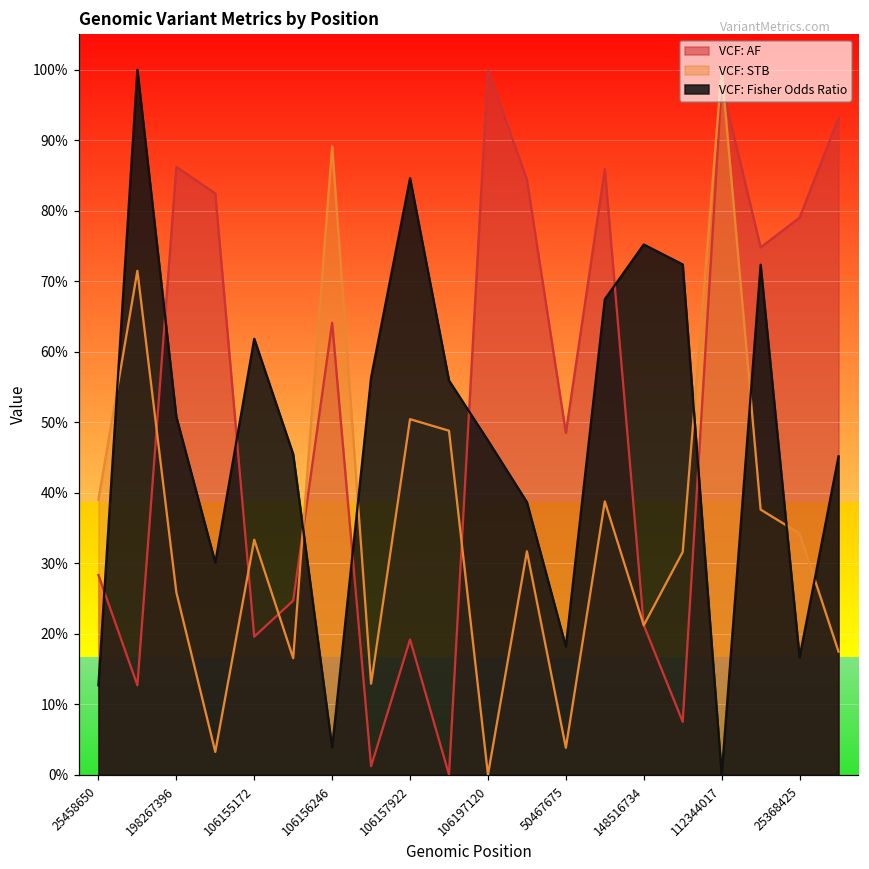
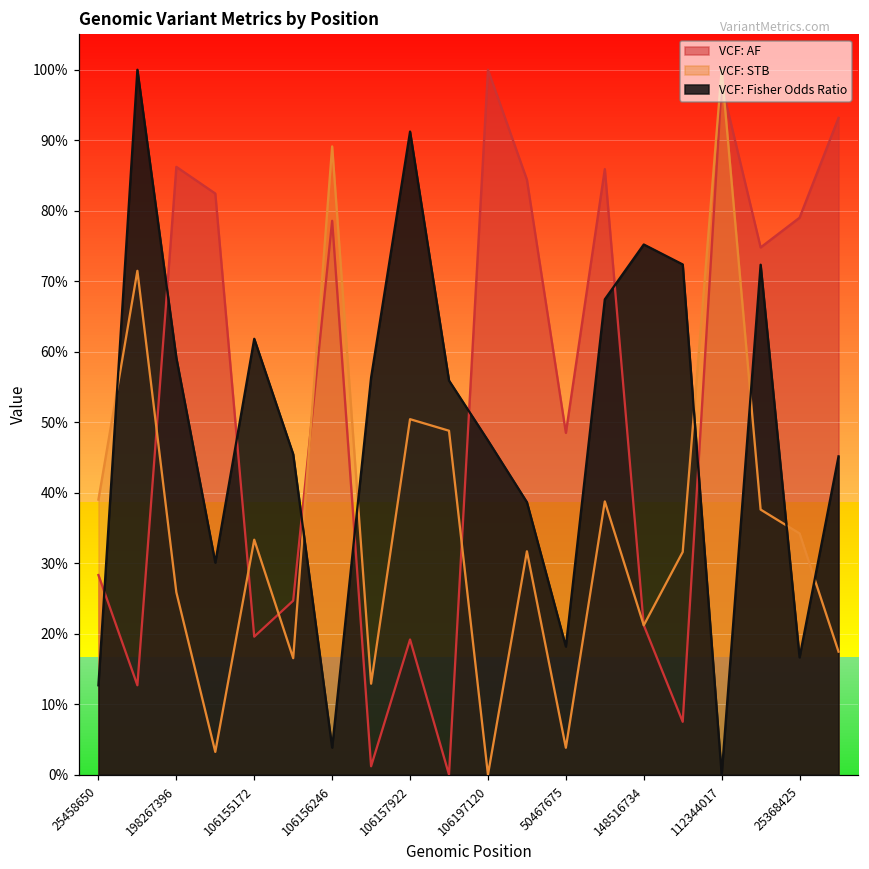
  {
    "VCF: AF": {
      "25458650": "28%",
      "198267396": "86%",
      "106155172": "20%",
-     "106156246": "64%",
+     "106156246": "79%",
      "106157922": "19%",
      "106197120": "100%",
      "50467675": "48%",
      "25368425": "79%"
    },
    "VCF: STB": {
      "25458650": "39%",
      "198267396": "26%",
      "106155172": "33%",
      "106156246": "89%",
      "106157922": "50%",
      "106197120": "0%",
      "50467675": "4%",
      "25368425": "34%"
    },
    "VCF: Fisher Odds Ratio": {
      "25458650": "13%",
-     "198267396": "51%",
+     "198267396": "59%",
      "106155172": "62%",
      "106156246": "4%",
-     "106157922": "85%",
+     "106157922": "91%",
      "106197120": "47%",
      "50467675": "18%",
      "148516734": "75%",
      "112344017": "0%",
      "25368425": "17%"
    }
  }
